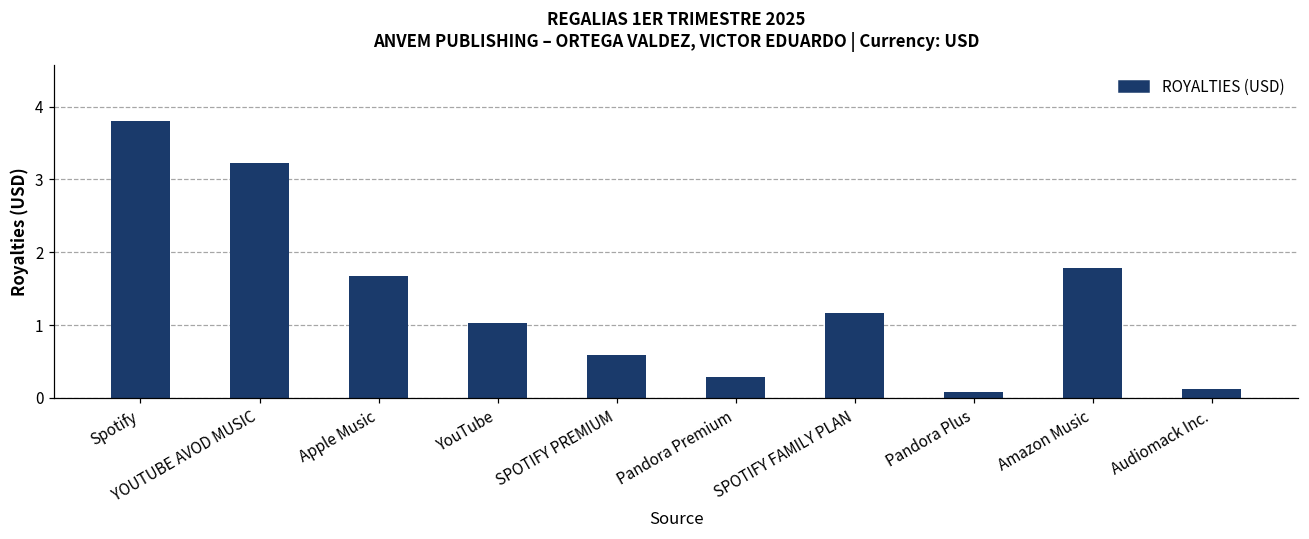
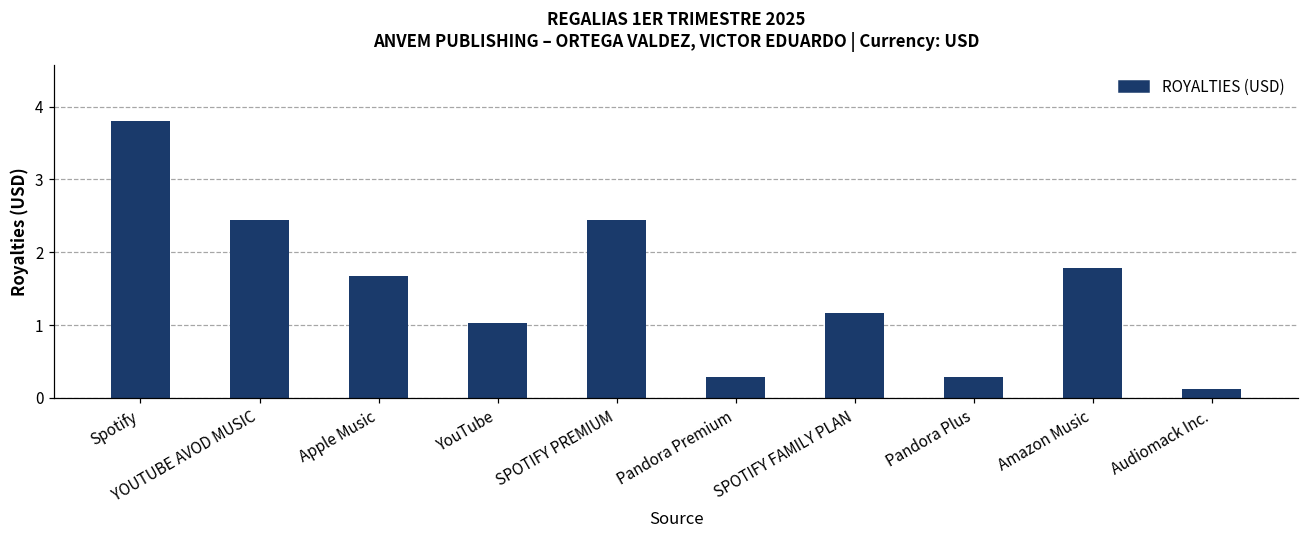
  {
    "Spotify": 3.8,
-   "YOUTUBE AVOD MUSIC": 3.2,
+   "YOUTUBE AVOD MUSIC": 2.4,
    "Apple Music": 1.7,
    "YouTube": 1.0,
-   "SPOTIFY PREMIUM": 0.6,
+   "SPOTIFY PREMIUM": 2.4,
    "Pandora Premium": 0.3,
    "SPOTIFY FAMILY PLAN": 1.2,
-   "Pandora Plus": 0.1,
+   "Pandora Plus": 0.3,
    "Amazon Music": 1.8,
    "Audiomack Inc.": 0.1
  }
